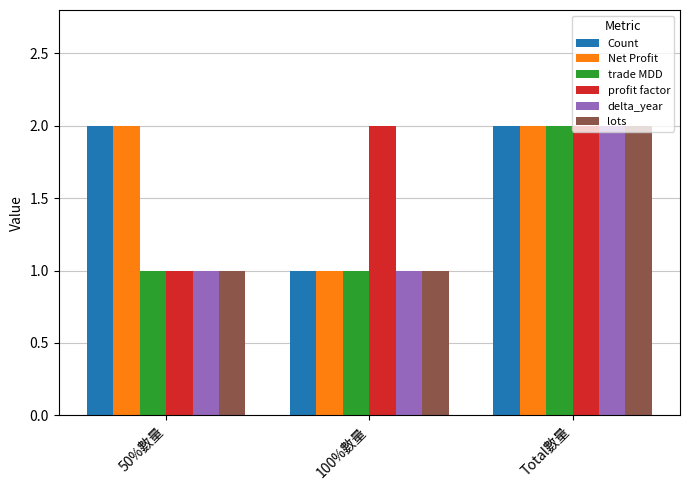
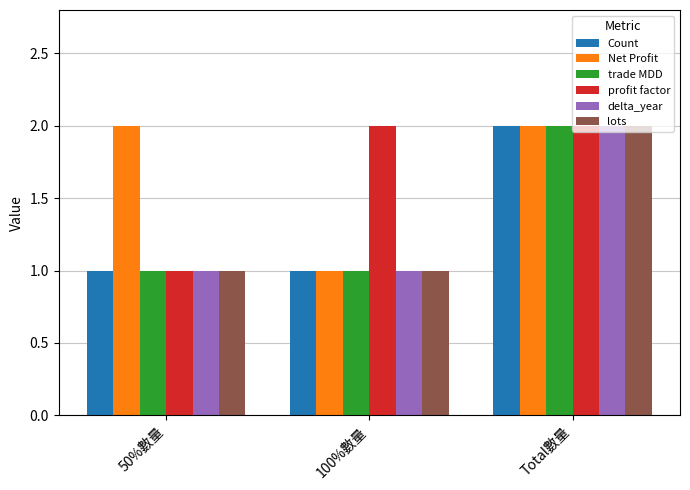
  {
    "Count": {
-     "50%數量": 2,
+     "50%數量": 1,
      "100%數量": 1,
      "Total數量": 2
    },
    "Net Profit": {
      "50%數量": 2,
      "100%數量": 1,
      "Total數量": 2
    },
    "trade MDD": {
      "50%數量": 1,
      "100%數量": 1,
      "Total數量": 2
    },
    "profit factor": {
      "50%數量": 1,
      "100%數量": 2
    },
    "delta_year": {
      "50%數量": 1,
      "100%數量": 1
    },
    "lots": {
      "50%數量": 1,
      "100%數量": 1
    }
  }
